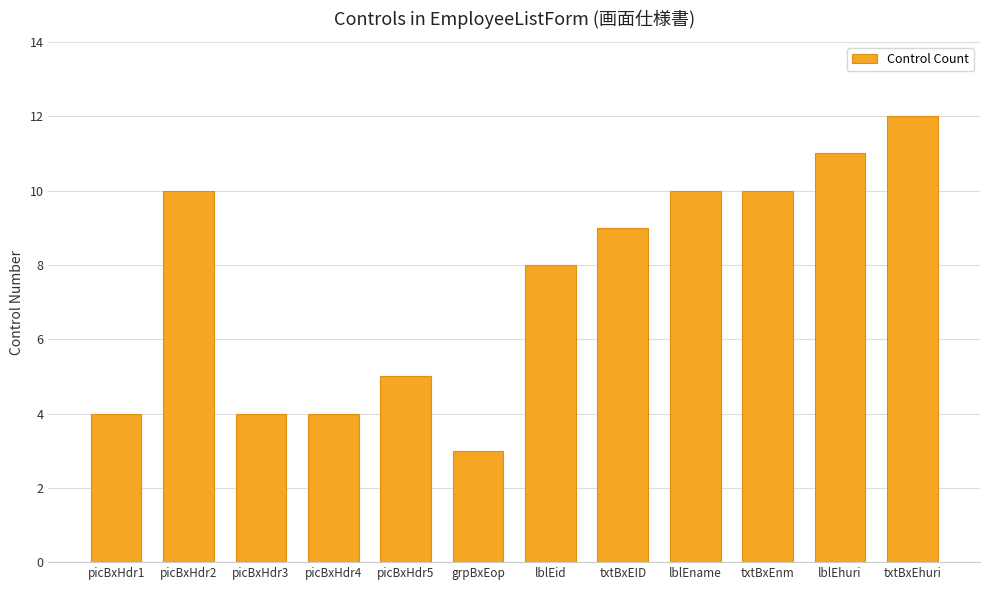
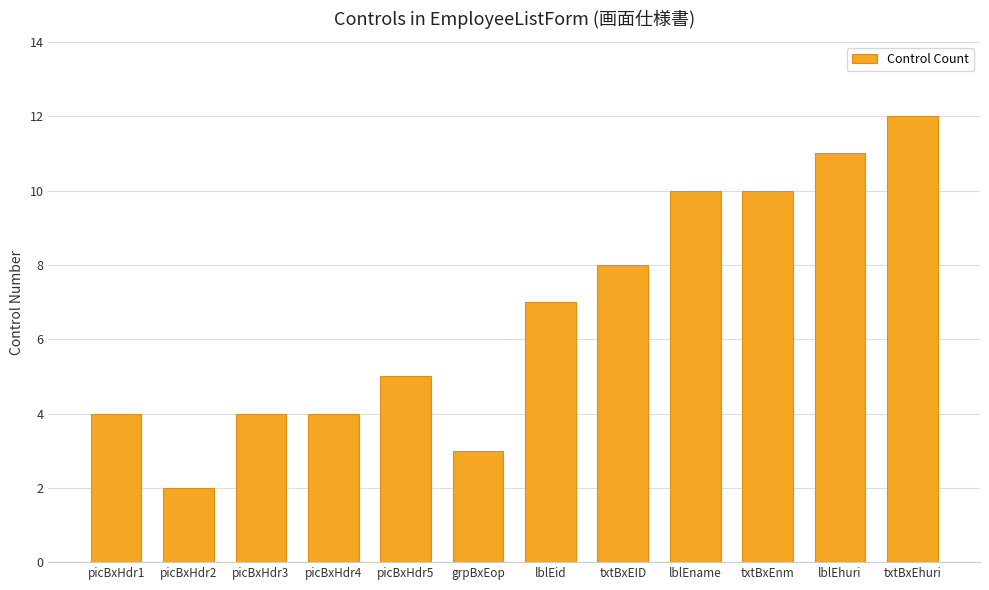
  {
    "picBxHdr1": 4,
-   "picBxHdr2": 10,
+   "picBxHdr2": 2,
    "picBxHdr3": 4,
    "picBxHdr4": 4,
    "picBxHdr5": 5,
    "grpBxEop": 3,
-   "lblEid": 8,
-   "txtBxEID": 9,
+   "lblEid": 7,
+   "txtBxEID": 8,
    "lblEname": 10,
    "txtBxEnm": 10,
    "lblEhuri": 11,
    "txtBxEhuri": 12
  }
